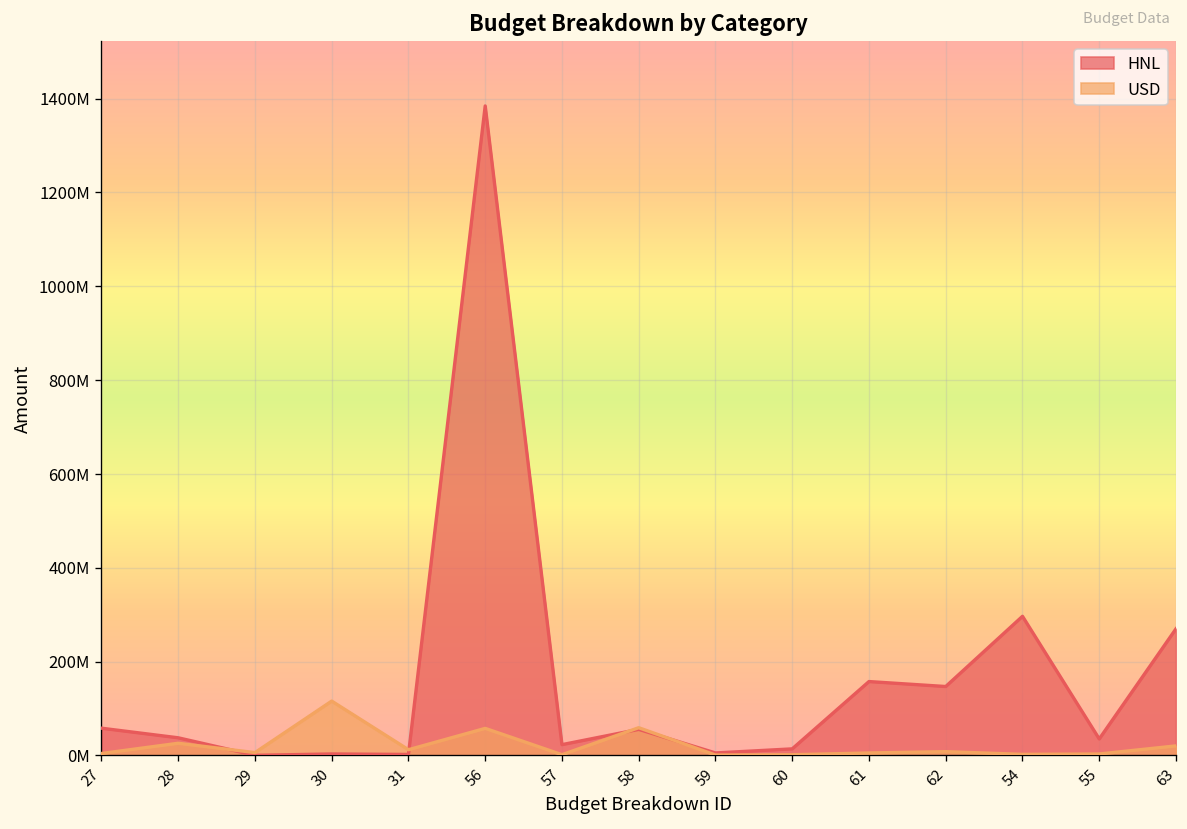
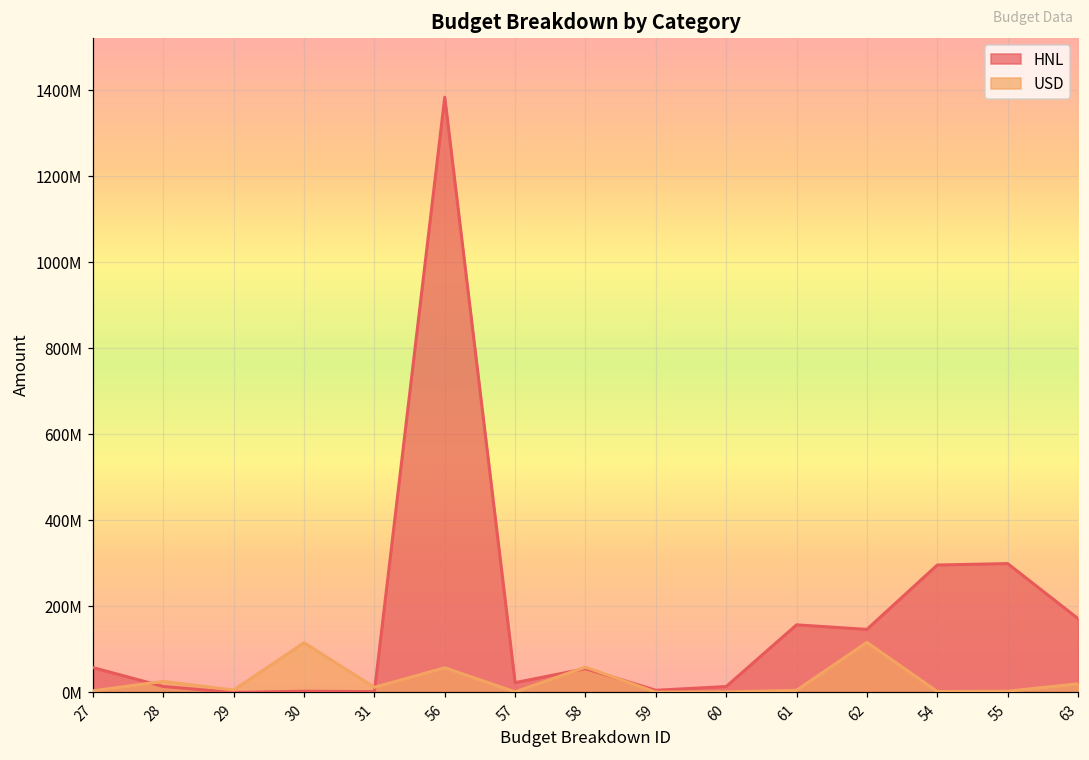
  {
    "HNL": {
      "27": 60000000,
-     "28": 40000000,
+     "28": 10000000,
      "30": 0,
      "31": 0,
      "56": 1380000000,
      "57": 20000000,
      "60": 10000000,
      "61": 160000000,
      "62": 150000000,
      "54": 300000000,
-     "55": 30000000,
-     "63": 270000000
+     "55": 300000000,
+     "63": 170000000
    },
    "USD": {
      "27": 0,
      "28": 30000000,
      "30": 120000000,
      "31": 10000000,
      "56": 60000000,
      "57": 0,
      "60": 0,
      "61": 10000000,
-     "62": 10000000,
+     "62": 120000000,
      "54": 0,
      "55": 0,
      "63": 20000000
    }
  }
